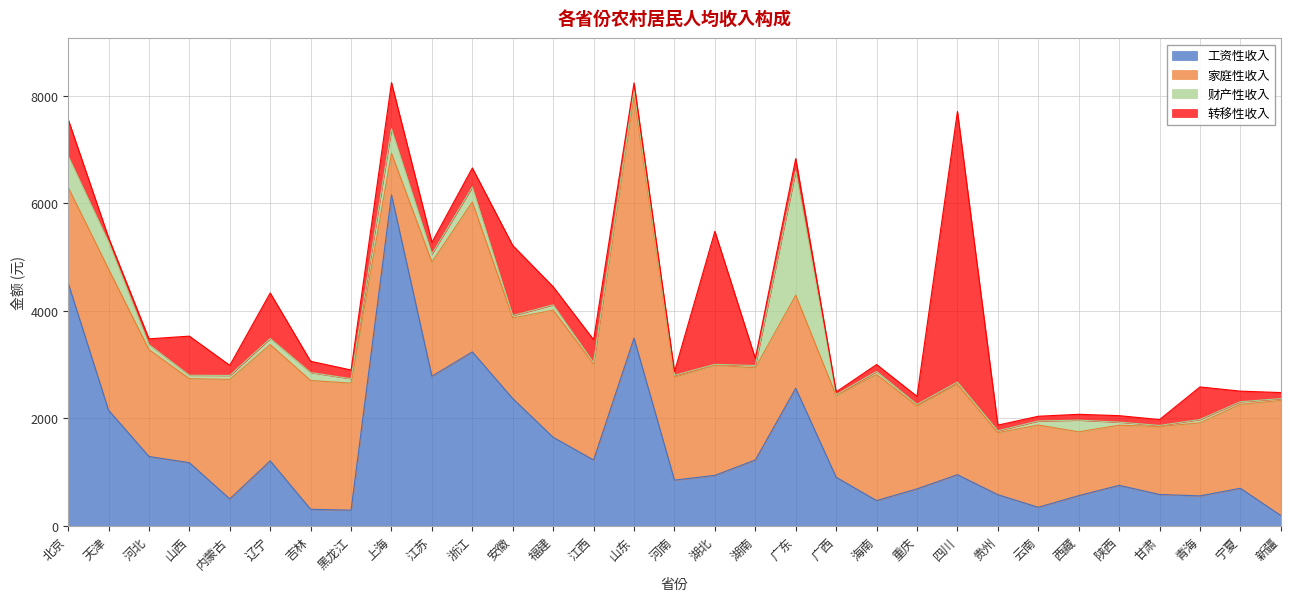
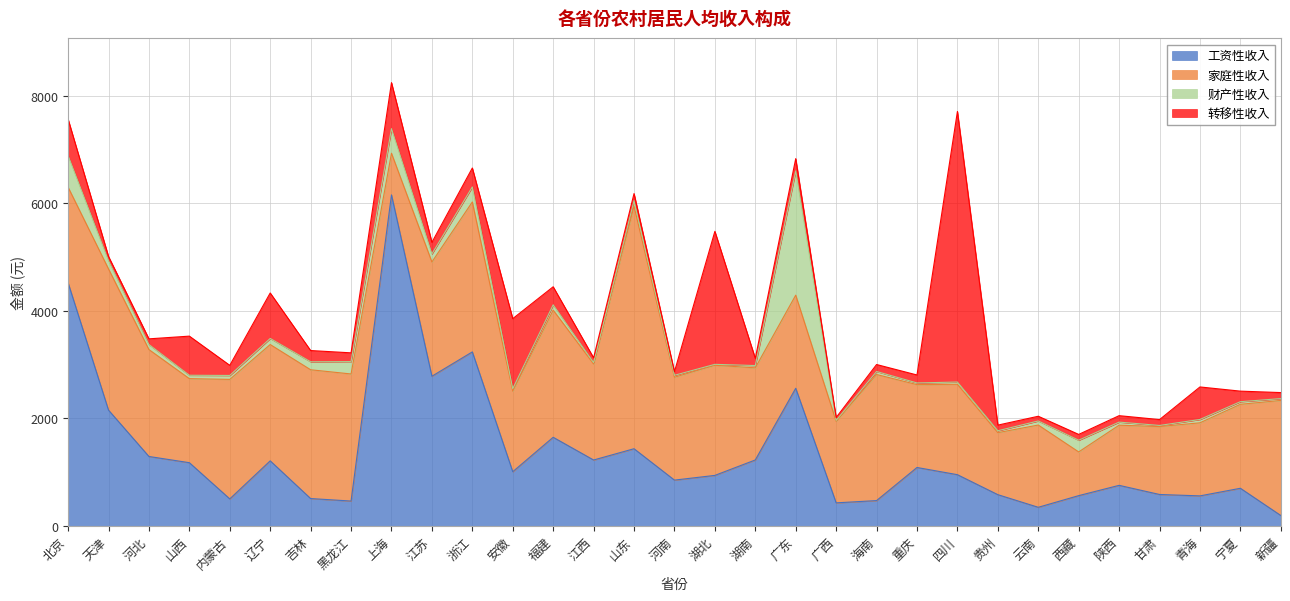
  {
    "工资性收入": {
      "北京": 4500,
      "天津": 2200,
      "河北": 1300,
      "山西": 1200,
      "内蒙古": 500,
      "辽宁": 1200,
-     "吉林": 300,
-     "黑龙江": 300,
+     "吉林": 500,
+     "黑龙江": 500,
      "上海": 6200,
      "江苏": 2800,
      "浙江": 3200,
-     "安徽": 2400,
+     "安徽": 1000,
      "福建": 1700,
      "江西": 1200,
-     "山东": 3500,
+     "山东": 1400,
      "河南": 900,
      "湖北": 900,
      "湖南": 1200,
      "广东": 2600,
-     "广西": 900,
+     "广西": 400,
      "海南": 500,
-     "重庆": 700,
+     "重庆": 1100,
      "四川": 1000,
      "贵州": 600,
      "云南": 300,
      "西藏": 600,
      "陕西": 800,
      "甘肃": 600,
      "青海": 600,
      "宁夏": 700,
      "新疆": 200
    },
    "家庭性收入": {
      "北京": 1800,
      "天津": 2600,
      "河北": 2000,
      "山西": 1600,
      "内蒙古": 2200,
      "辽宁": 2200,
      "吉林": 2400,
      "黑龙江": 2400,
      "上海": 800,
      "江苏": 2100,
      "浙江": 2800,
      "福建": 2400,
      "山东": 4500,
      "广东": 1700,
      "海南": 2300,
      "云南": 1500,
-     "西藏": 1200,
+     "西藏": 800,
      "陕西": 1100,
      "青海": 1400,
      "宁夏": 1600
    },
    "财产性收入": {
      "北京": 600,
-     "天津": 500,
+     "天津": 200,
      "河北": 100,
      "山西": 100,
      "内蒙古": 100,
      "辽宁": 100,
      "吉林": 100,
-     "黑龙江": 100,
+     "黑龙江": 200,
      "上海": 500,
      "江苏": 200,
      "浙江": 300,
      "福建": 100,
      "山东": 100,
      "广东": 2300,
      "海南": 100,
      "云南": 100,
      "西藏": 200,
      "陕西": 100,
      "青海": 100,
      "宁夏": 0
    },
    "转移性收入": {
      "北京": 700,
      "天津": 100,
      "河北": 100,
      "山西": 700,
      "内蒙古": 200,
      "辽宁": 800,
      "吉林": 200,
      "黑龙江": 200,
      "上海": 900,
      "江苏": 200,
      "浙江": 400,
      "安徽": 1300,
      "福建": 300,
-     "江西": 400,
+     "江西": 100,
      "山东": 100,
      "河南": 100,
      "湖北": 2500,
      "湖南": 100,
      "广东": 200,
      "广西": 100,
      "海南": 100,
      "重庆": 100,
      "四川": 5000,
      "贵州": 100,
      "云南": 100,
      "西藏": 100,
      "陕西": 100,
      "甘肃": 100,
      "青海": 600,
      "宁夏": 200,
      "新疆": 100
    }
  }
